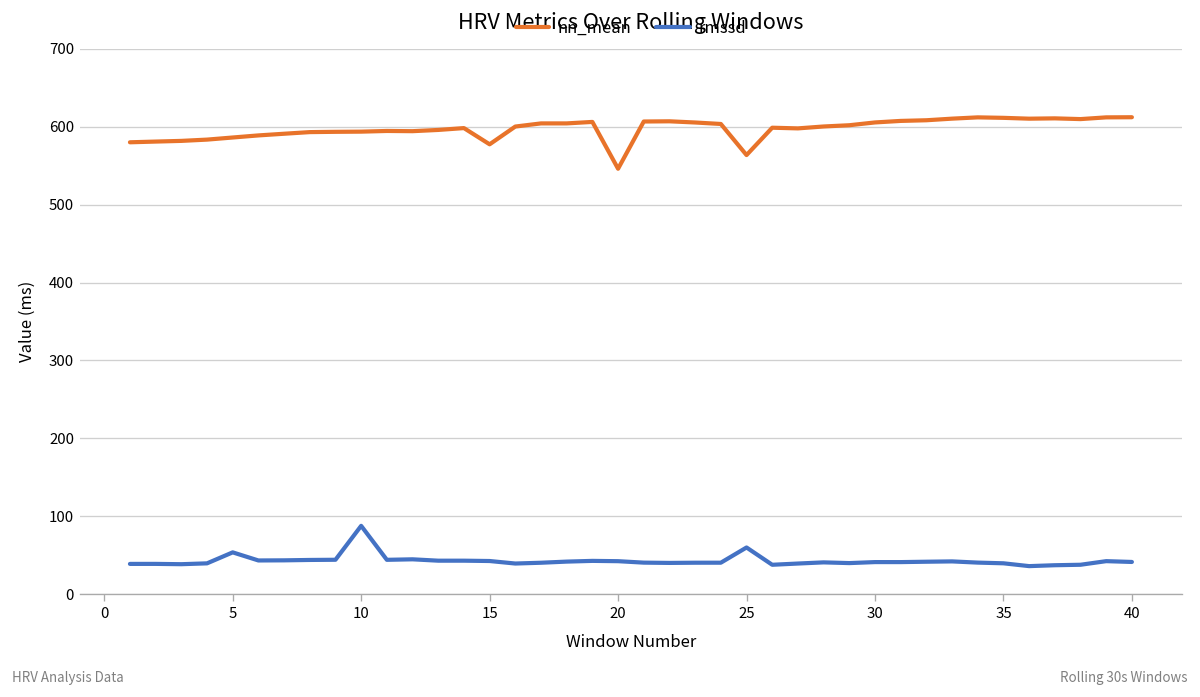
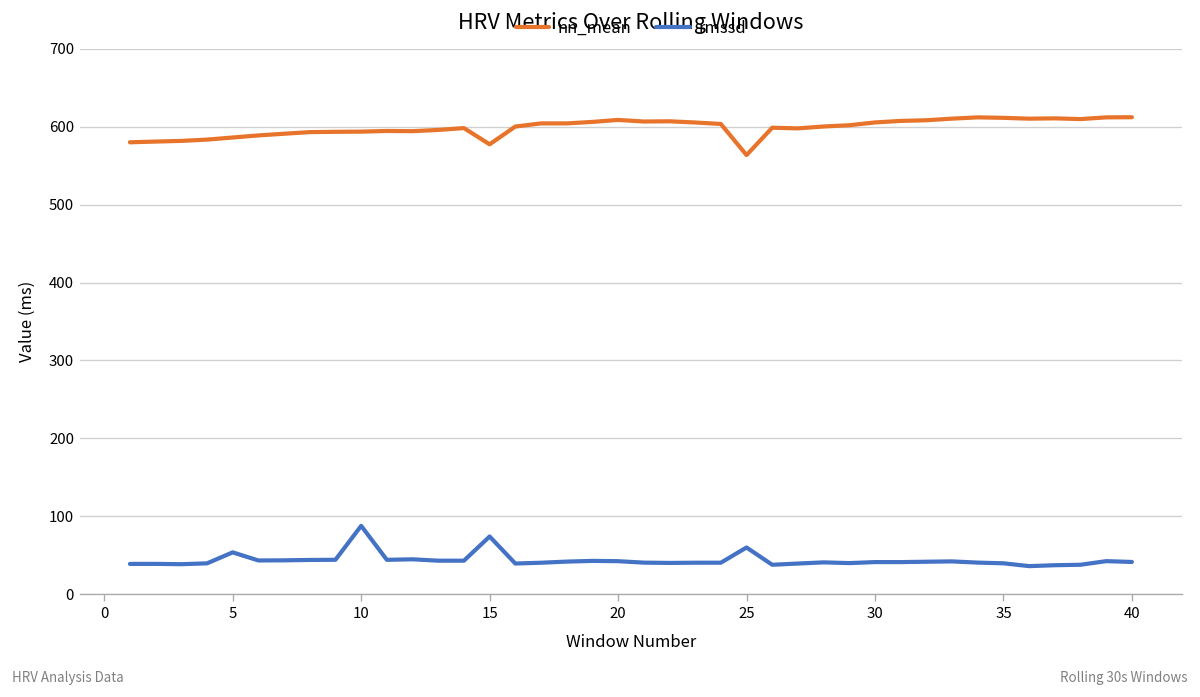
  {
    "nn_mean": {
      "5": 590,
      "10": 590,
      "15": 580,
-     "20": 550,
+     "20": 610,
      "25": 560,
      "30": 610,
      "35": 610,
      "40": 610
    },
    "rmssd": {
      "5": 50,
      "10": 90,
-     "15": 40,
+     "15": 70,
      "20": 40,
      "25": 60,
      "30": 40,
      "35": 40,
      "40": 40
    }
  }
